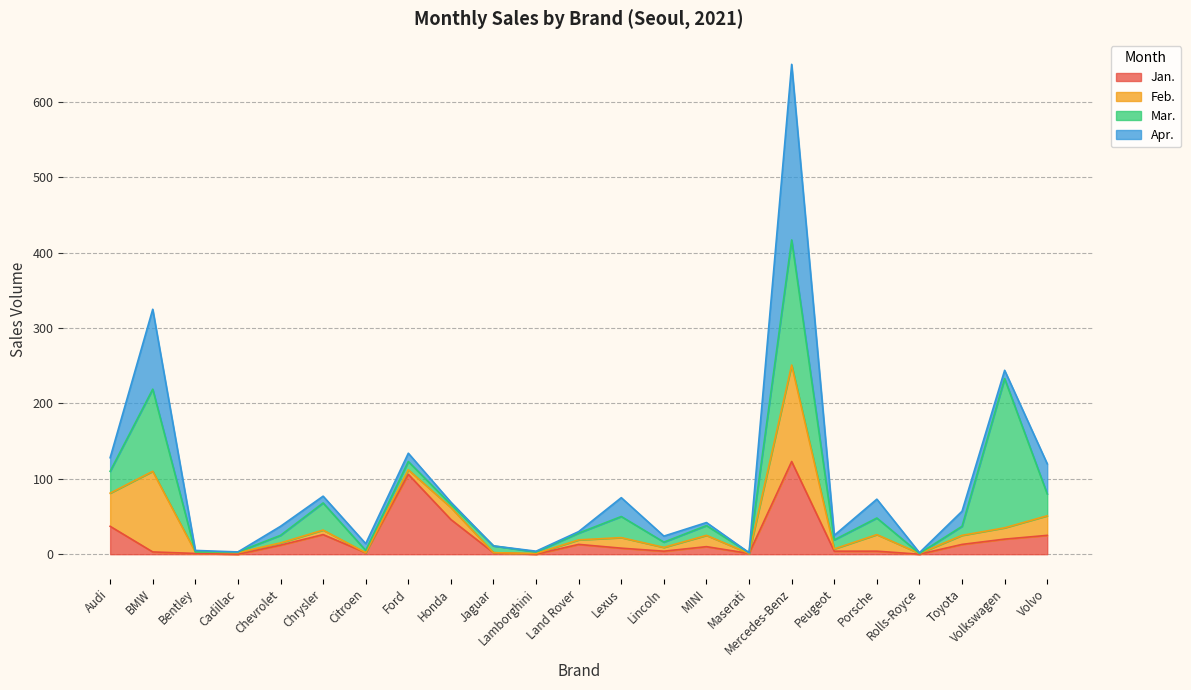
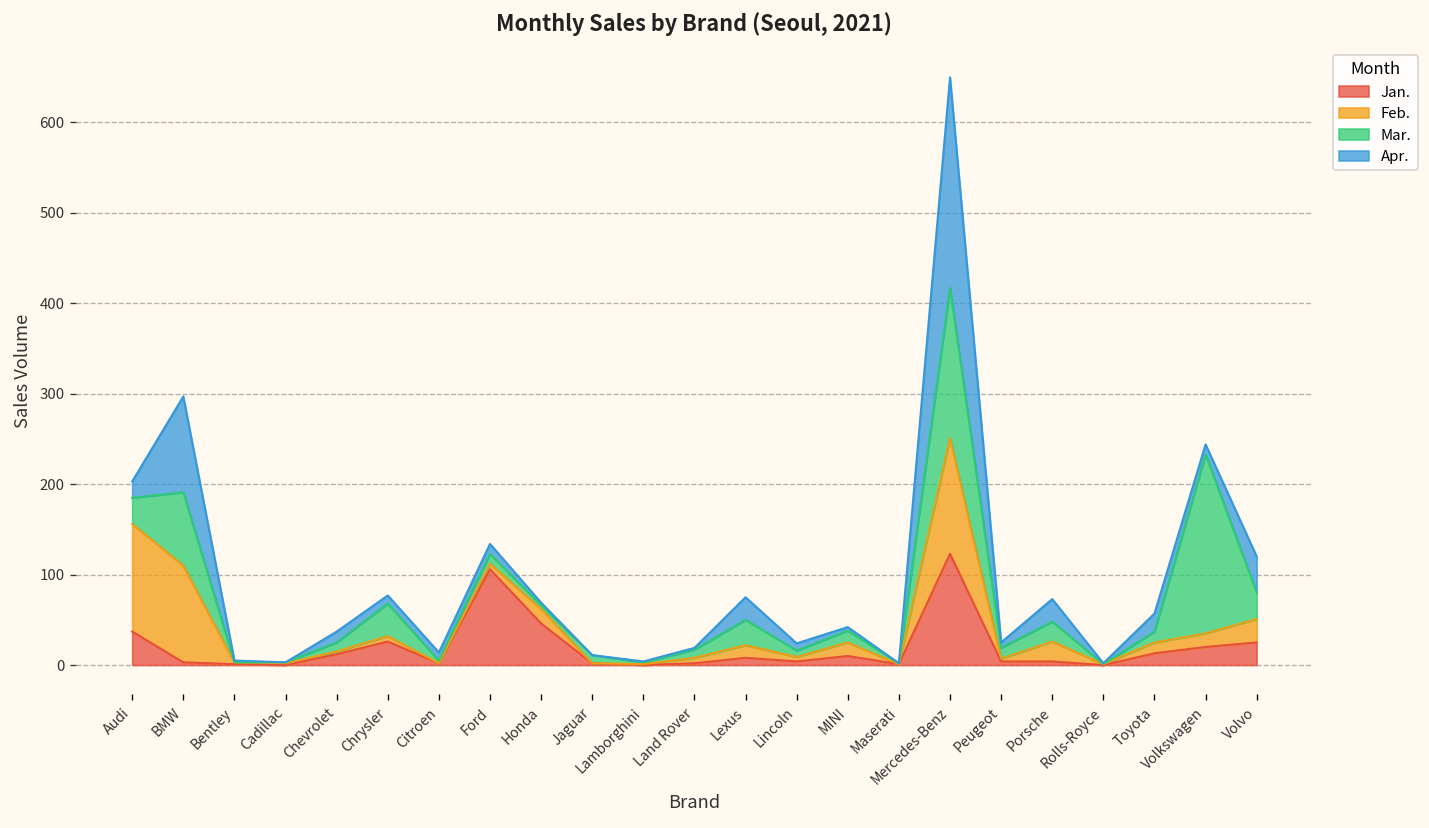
  {
    "Jan.": {
      "Audi": 40,
      "BMW": 0,
      "Chrysler": 30,
      "Ford": 110,
      "Honda": 50,
-     "Land Rover": 10,
+     "Land Rover": 0,
      "Lexus": 10,
      "Lincoln": 0,
      "MINI": 10,
      "Mercedes-Benz": 120,
      "Porsche": 0,
      "Toyota": 10,
      "Volkswagen": 20,
      "Volvo": 30
    },
    "Feb.": {
-     "Audi": 40,
+     "Audi": 120,
      "BMW": 110,
      "Chrysler": 10,
      "Ford": 10,
      "Honda": 20,
      "Land Rover": 10,
      "Lexus": 10,
      "Lincoln": 10,
      "MINI": 20,
      "Mercedes-Benz": 130,
      "Porsche": 20,
      "Toyota": 10,
      "Volkswagen": 20,
      "Volvo": 30
    },
    "Mar.": {
      "Audi": 30,
-     "BMW": 110,
+     "BMW": 80,
      "Chevrolet": 10,
      "Chrysler": 40,
      "Ford": 10,
      "Lexus": 30,
      "Lincoln": 10,
      "MINI": 10,
      "Mercedes-Benz": 170,
      "Peugeot": 10,
      "Porsche": 20,
      "Toyota": 10,
      "Volkswagen": 200,
      "Volvo": 30
    },
    "Apr.": {
      "Audi": 20,
      "BMW": 110,
      "Chevrolet": 10,
      "Chrysler": 10,
      "Citroen": 10,
      "Ford": 10,
      "Lexus": 30,
      "Lincoln": 10,
      "MINI": 0,
      "Mercedes-Benz": 230,
      "Peugeot": 10,
      "Porsche": 30,
      "Toyota": 20,
      "Volkswagen": 10,
      "Volvo": 40
    }
  }
